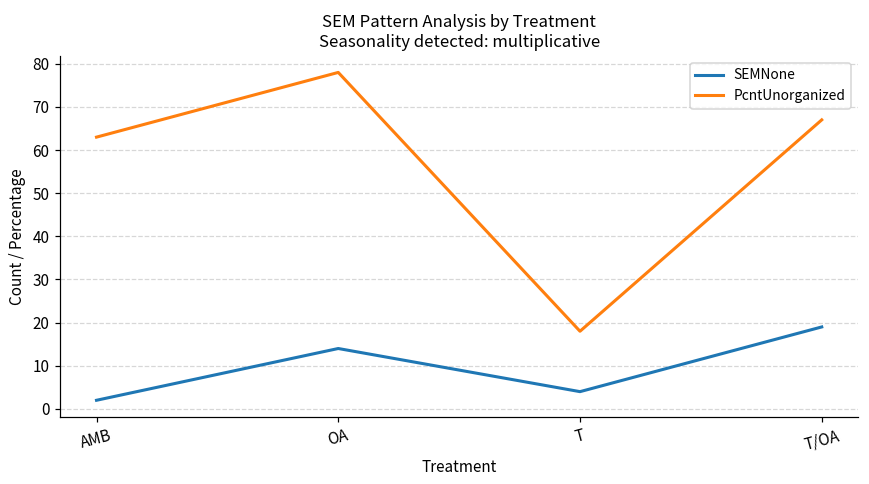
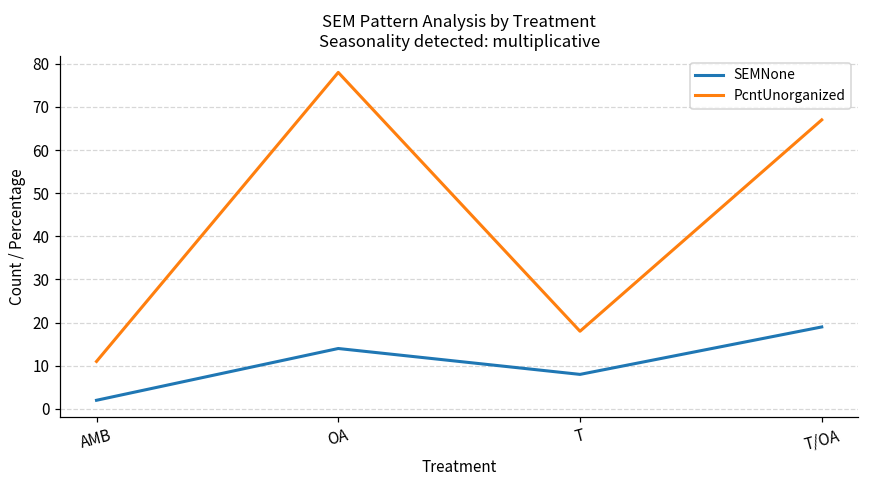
  {
    "SEMNone": {
      "AMB": 2,
      "OA": 14,
-     "T": 4,
+     "T": 8,
      "T/OA": 19
    },
    "PcntUnorganized": {
-     "AMB": 63,
+     "AMB": 11,
      "OA": 78,
      "T": 18,
      "T/OA": 67
    }
  }
